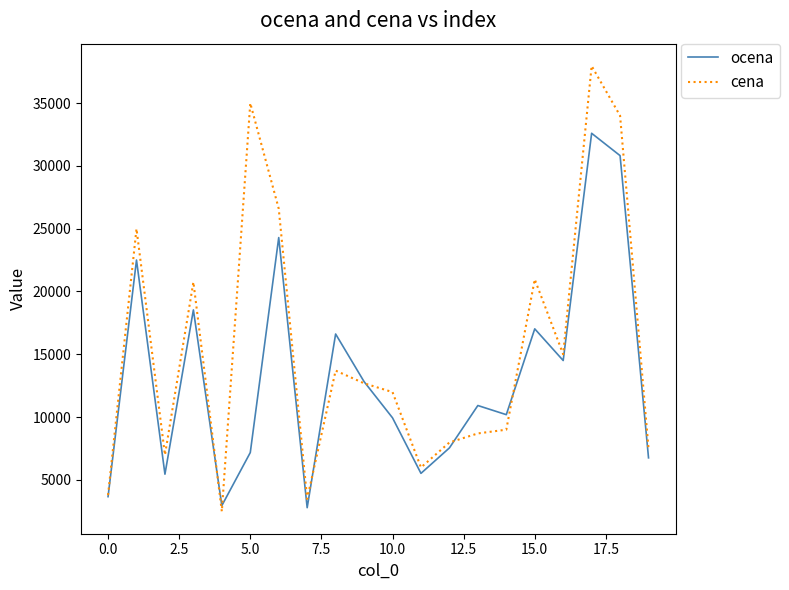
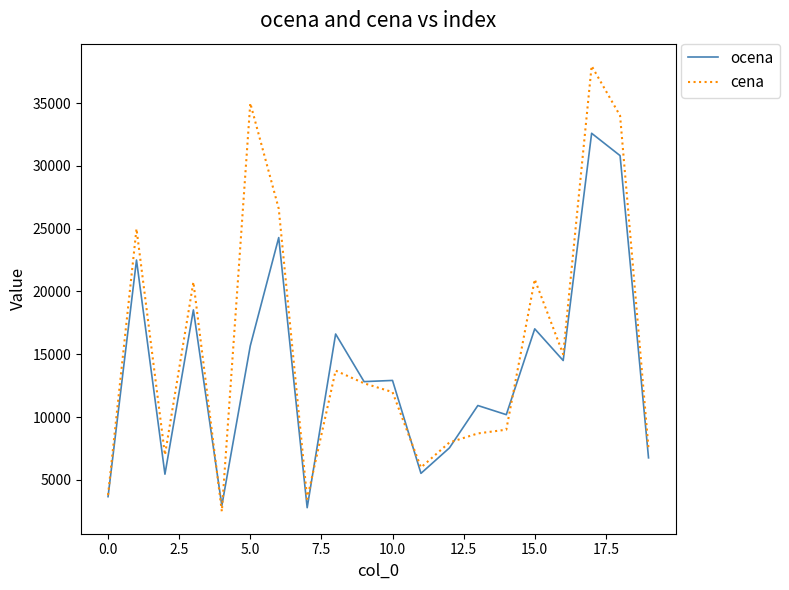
  {
    "ocena": {
-     "5.0": 7200,
-     "10.0": 9900,
+     "5.0": 15700,
+     "10.0": 12900,
      "15.0": 17000
    },
    "cena": {
      "5.0": 35000,
      "10.0": 12000,
      "15.0": 21000
    }
  }
